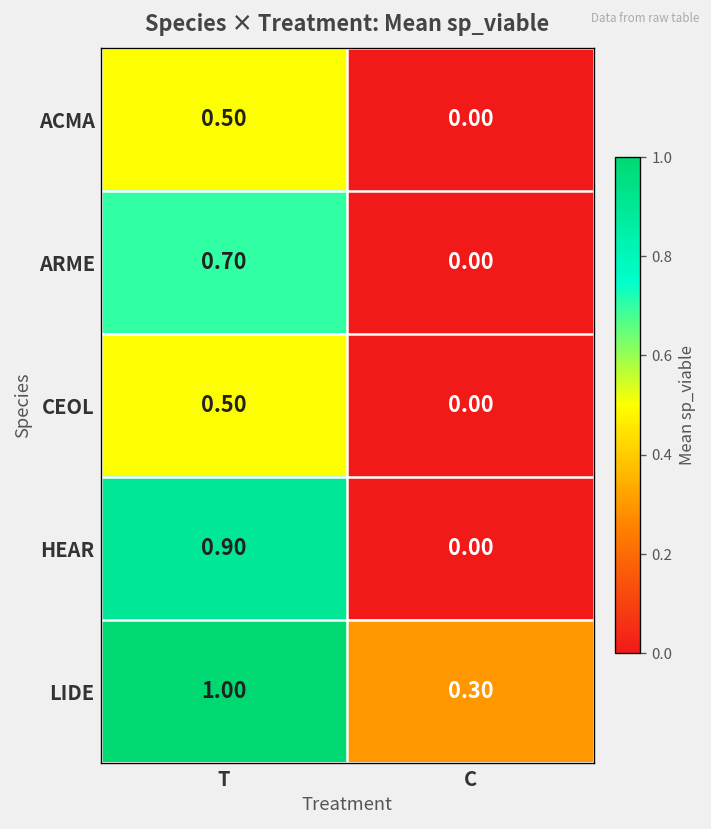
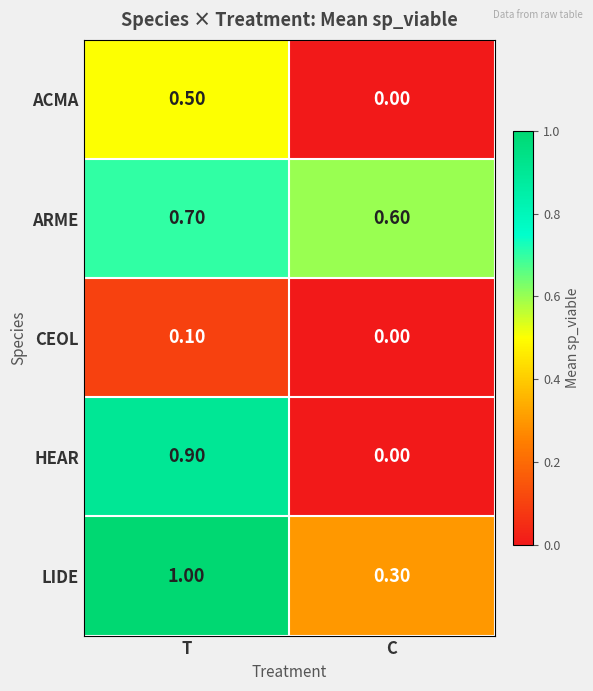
  {
    "ACMA": {
      "T": 0.50,
      "C": 0.00
    },
    "ARME": {
      "T": 0.70,
-     "C": 0.00
+     "C": 0.60
    },
    "CEOL": {
-     "T": 0.50,
+     "T": 0.10,
      "C": 0.00
    },
    "HEAR": {
      "T": 0.90,
      "C": 0.00
    },
    "LIDE": {
      "T": 1.00,
      "C": 0.30
    }
  }
